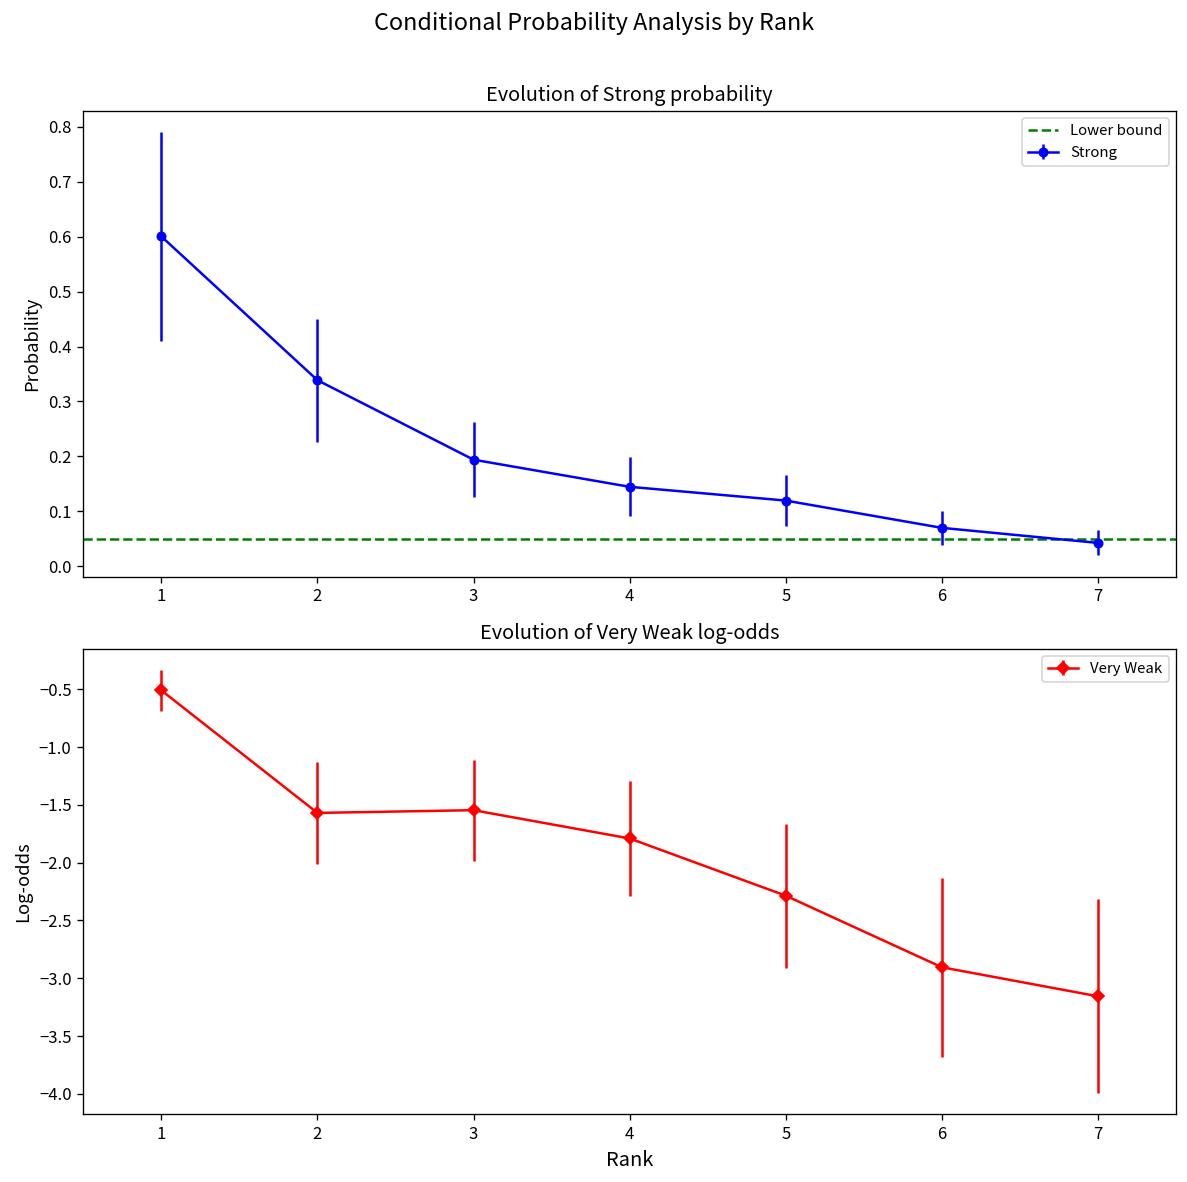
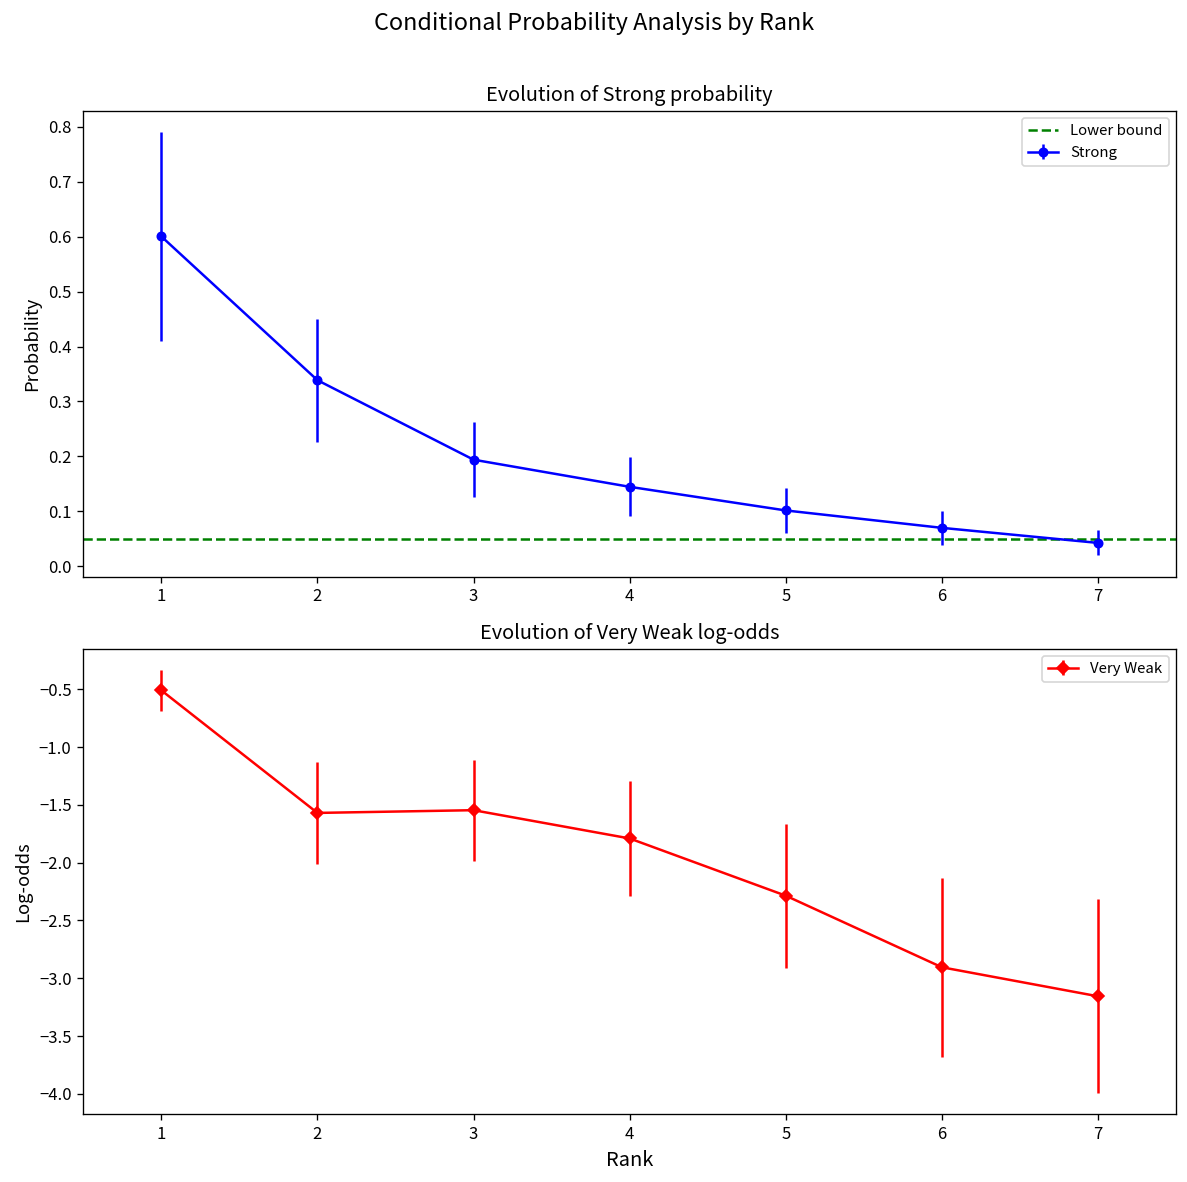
  {
    "Evolution of Strong probability": {
      "1": 0.60,
      "2": 0.34,
      "3": 0.19,
      "4": 0.14,
-     "5": 0.12,
+     "5": 0.10,
      "6": 0.07,
      "7": 0.04
    },
    "Evolution of Very Weak log-odds": {
      "1": -0.5,
      "2": -1.6,
      "3": -1.5,
      "4": -1.8,
      "5": -2.3,
      "6": -2.9,
      "7": -3.2
    }
  }
